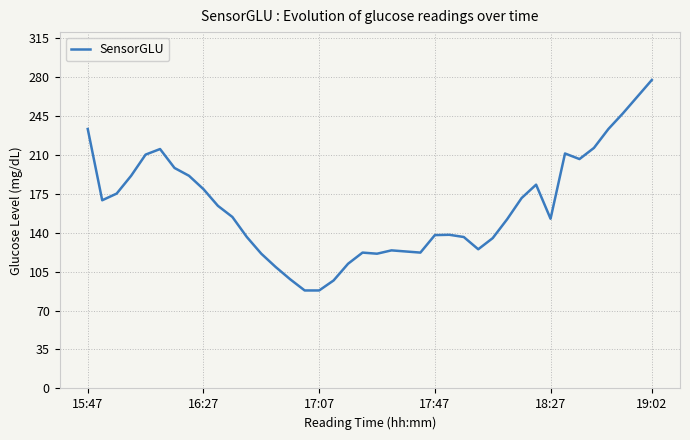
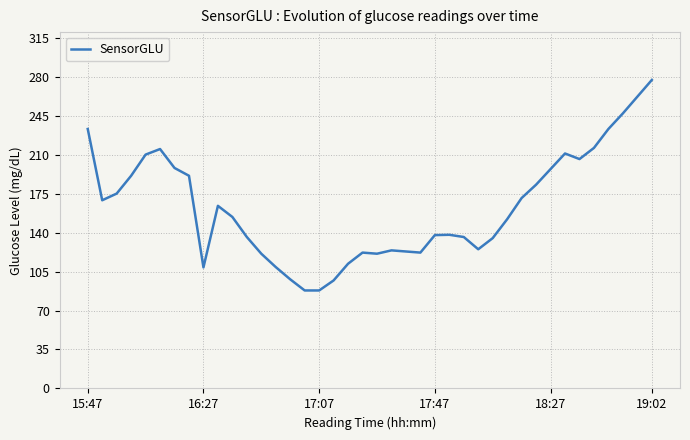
  {
    "15:47": 233,
-   "16:27": 179,
+   "16:27": 109,
    "17:07": 88,
    "17:47": 138,
-   "18:27": 152,
+   "18:27": 197,
    "19:02": 277
  }
